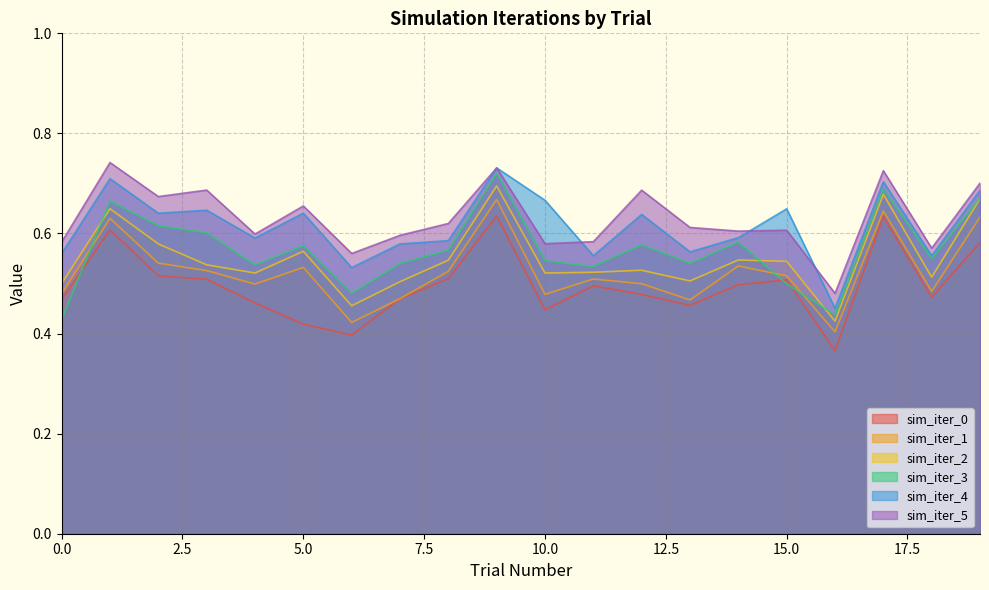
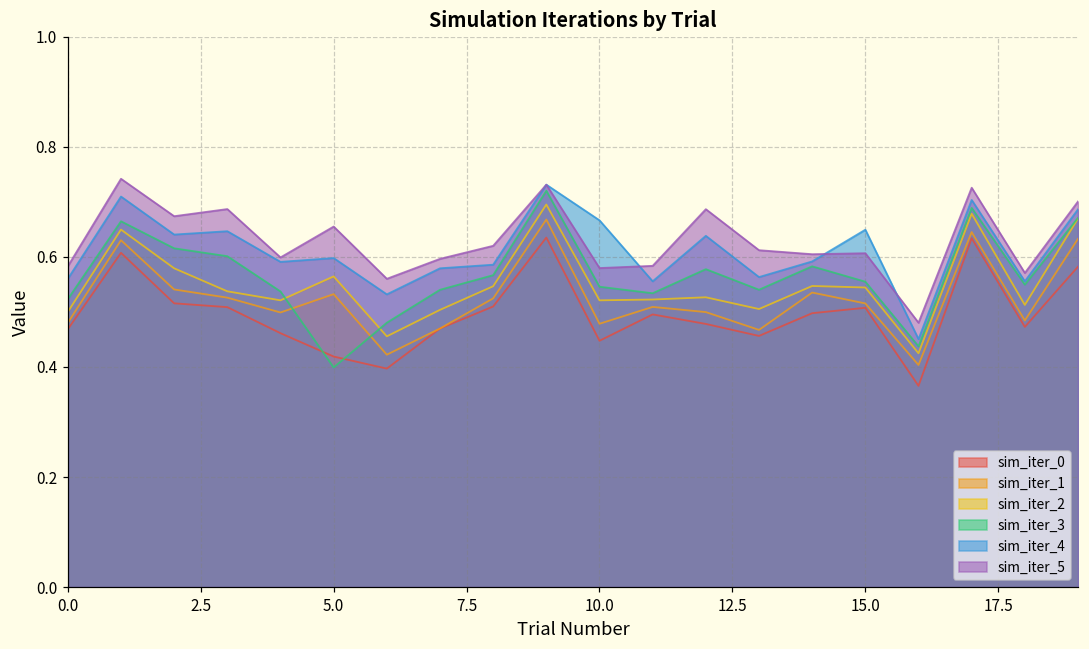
  {
    "sim_iter_0": {
      "0.0": 0.47,
      "5.0": 0.42,
      "10.0": 0.45,
      "15.0": 0.51
    },
    "sim_iter_3": {
-     "0.0": 0.43,
-     "5.0": 0.58,
+     "0.0": 0.52,
+     "5.0": 0.40,
      "10.0": 0.55,
-     "15.0": 0.50
+     "15.0": 0.55
    },
    "sim_iter_4": {
      "0.0": 0.56,
-     "5.0": 0.64,
+     "5.0": 0.60,
      "10.0": 0.67,
      "15.0": 0.65
    },
    "sim_iter_5": {
      "0.0": 0.58,
      "5.0": 0.66,
      "10.0": 0.58,
      "15.0": 0.61
    }
  }
